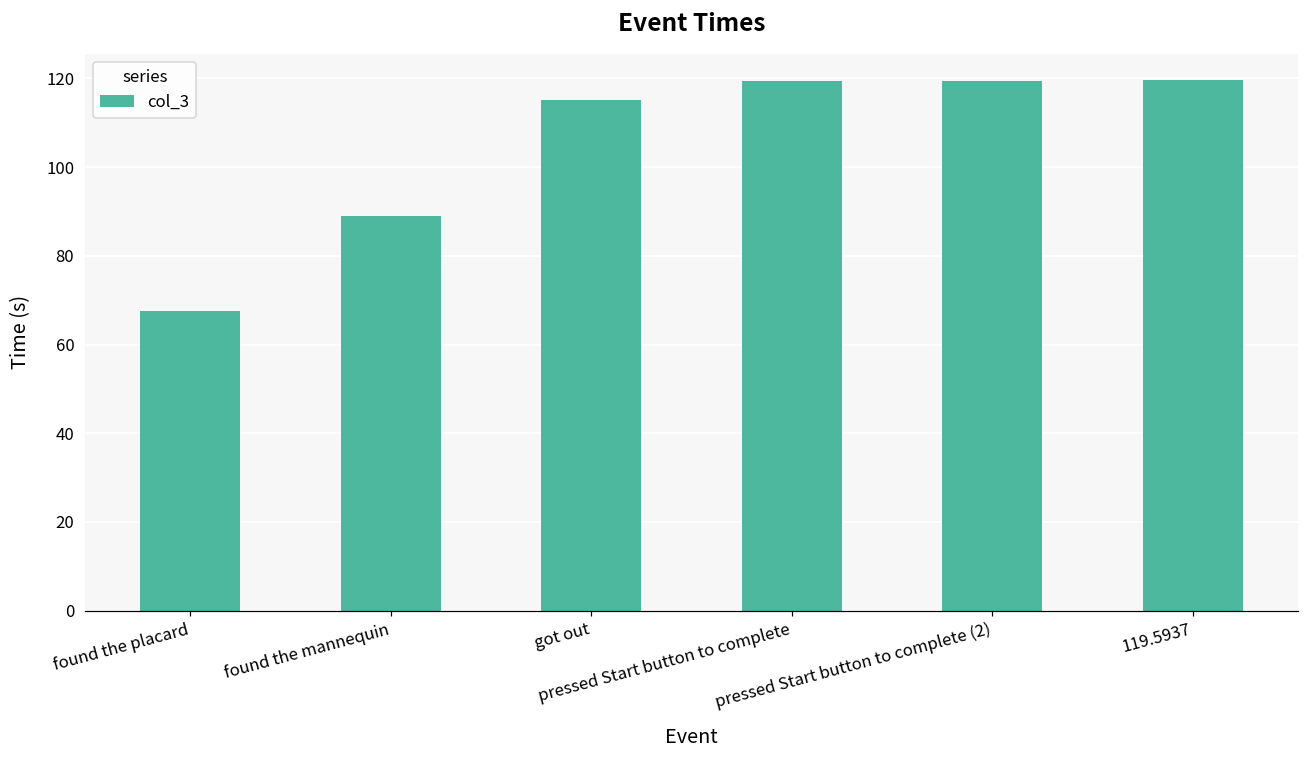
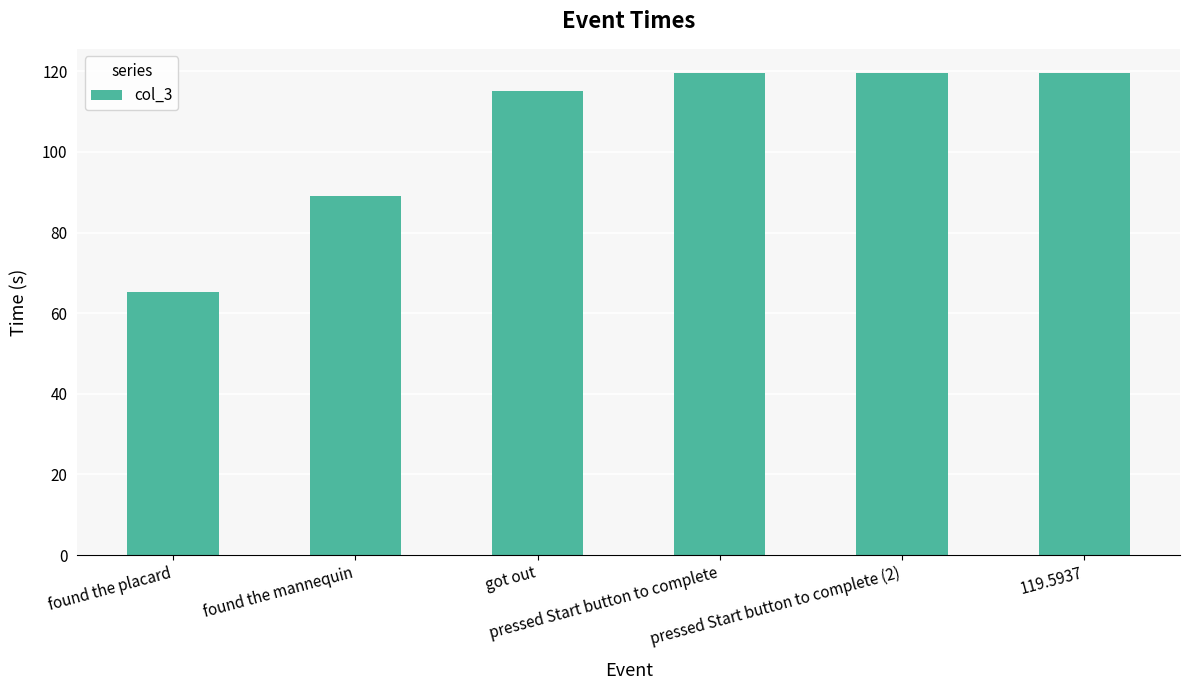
  {
-   "found the placard": 68,
+   "found the placard": 65,
    "found the mannequin": 89,
    "got out": 115,
    "pressed Start button to complete": 119,
    "pressed Start button to complete (2)": 119,
    "119.5937": 120
  }
